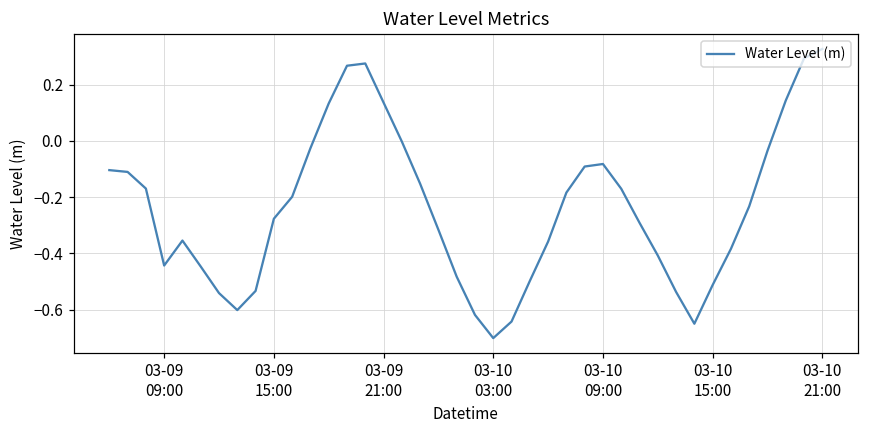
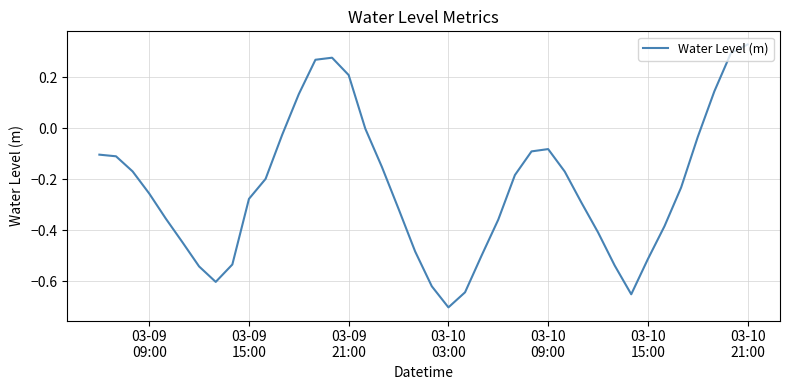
  {
-   "03-09 09:00": -0.44,
+   "03-09 09:00": -0.26,
    "03-09 15:00": -0.28,
-   "03-09 21:00": 0.14,
+   "03-09 21:00": 0.21,
    "03-10 03:00": -0.70,
    "03-10 09:00": -0.08,
    "03-10 15:00": -0.51
  }
